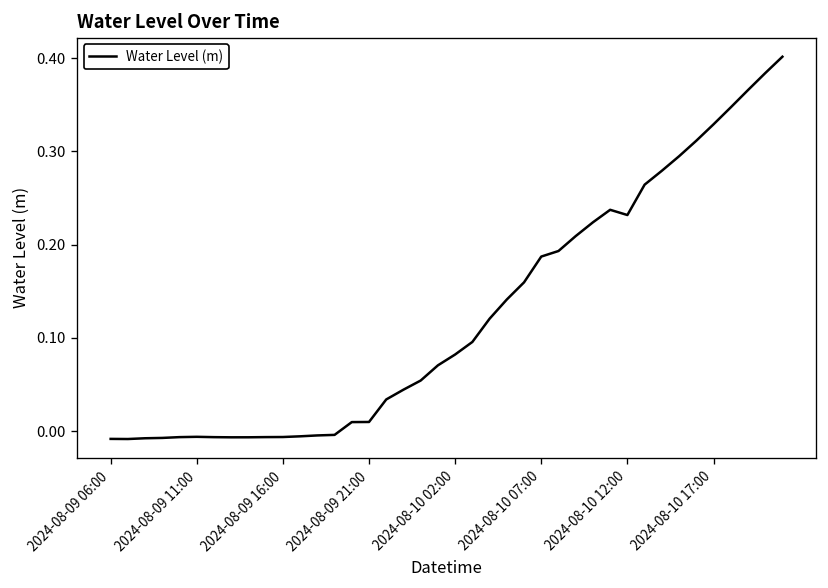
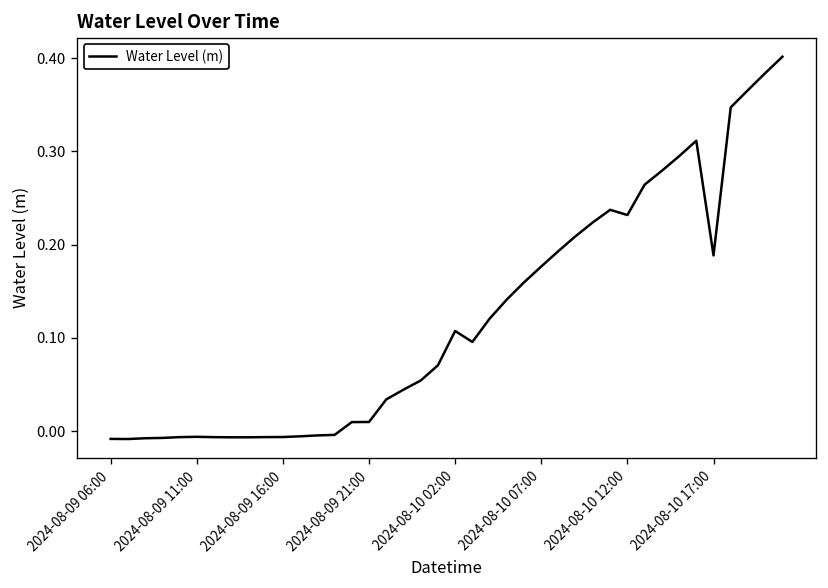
  {
    "2024-08-09 06:00": -0.01,
    "2024-08-09 11:00": -0.01,
    "2024-08-09 16:00": -0.01,
    "2024-08-09 21:00": 0.01,
-   "2024-08-10 02:00": 0.08,
-   "2024-08-10 07:00": 0.19,
+   "2024-08-10 02:00": 0.11,
+   "2024-08-10 07:00": 0.18,
    "2024-08-10 12:00": 0.23,
-   "2024-08-10 17:00": 0.33
+   "2024-08-10 17:00": 0.19
  }
